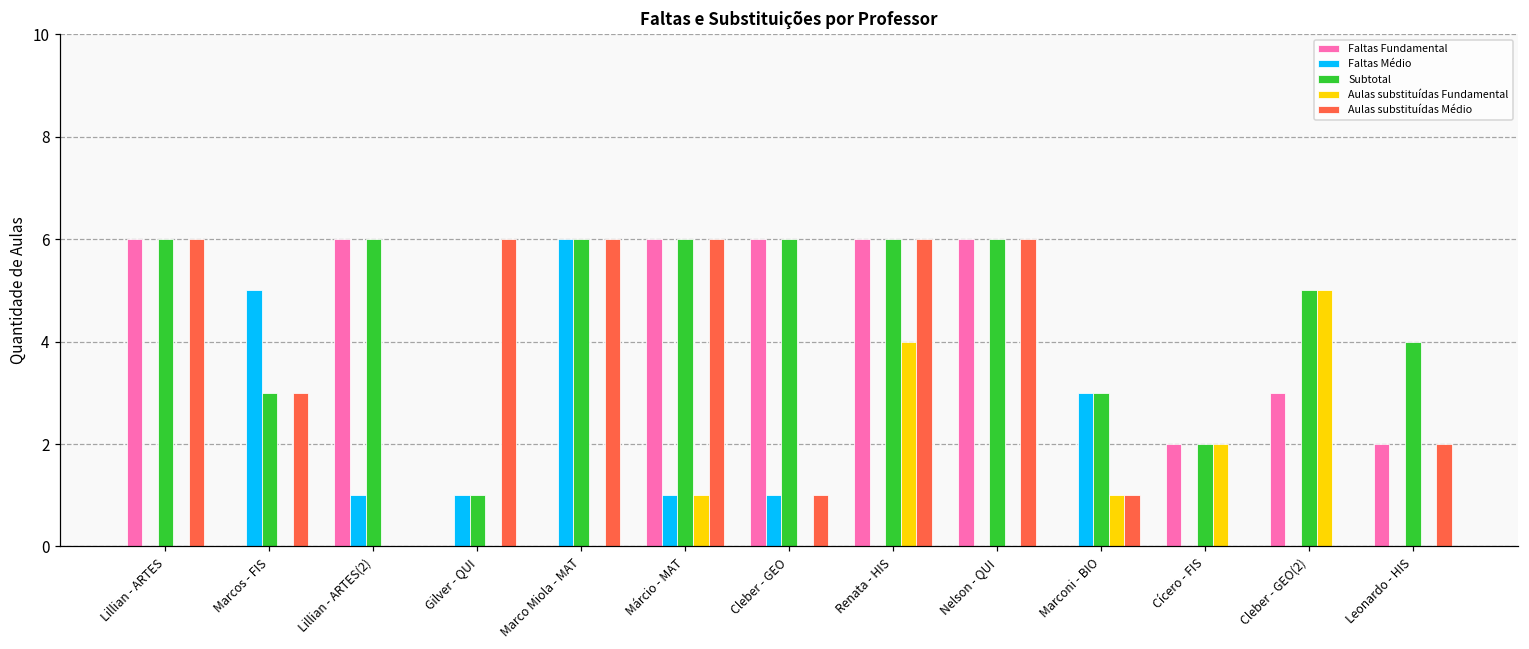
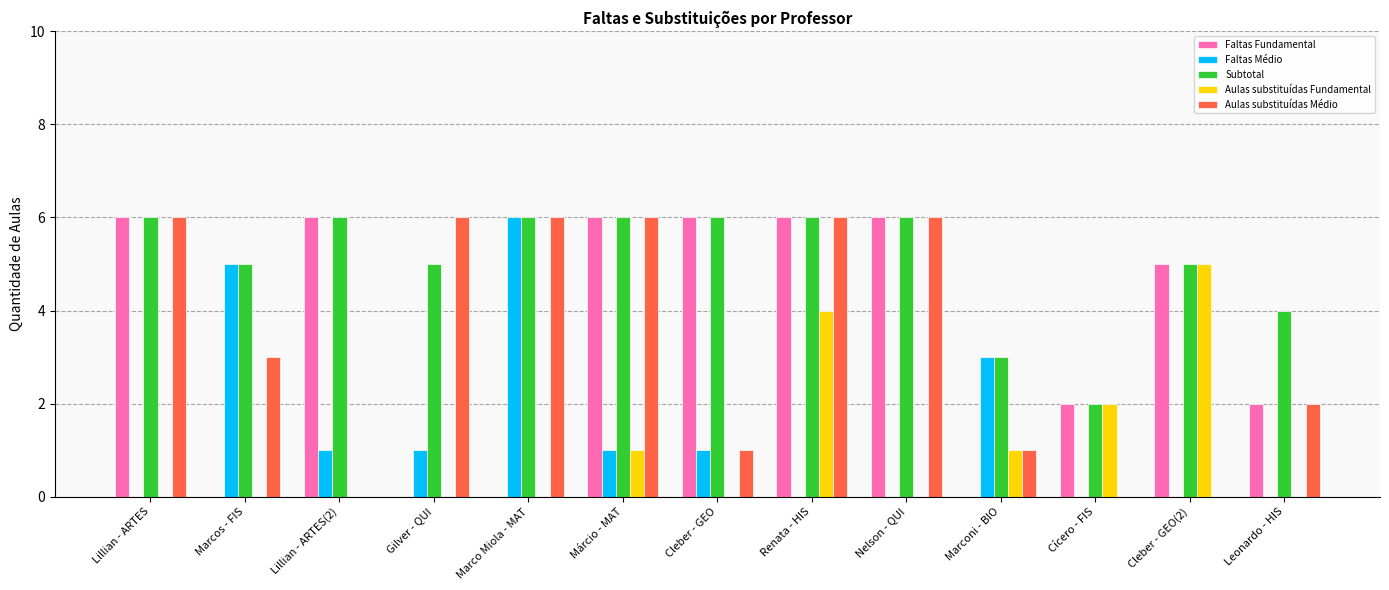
  {
    "Faltas Fundamental": {
      "Lillian - ARTES": 6,
      "Marcos - FIS": 0,
      "Lillian - ARTES(2)": 6,
      "Gilver - QUI": 0,
      "Marco Miola - MAT": 0,
      "Márcio - MAT": 6,
      "Cleber - GEO": 6,
      "Renata - HIS": 6,
      "Nelson - QUI": 6,
      "Marconi - BIO": 0,
      "Cícero - FIS": 2,
-     "Cleber - GEO(2)": 3,
+     "Cleber - GEO(2)": 5,
      "Leonardo - HIS": 2
    },
    "Faltas Médio": {
      "Lillian - ARTES": 0,
      "Marcos - FIS": 5,
      "Lillian - ARTES(2)": 1,
      "Gilver - QUI": 1,
      "Marco Miola - MAT": 6,
      "Márcio - MAT": 1,
      "Cleber - GEO": 1,
      "Renata - HIS": 0,
      "Nelson - QUI": 0,
      "Marconi - BIO": 3,
      "Cícero - FIS": 0,
      "Cleber - GEO(2)": 0,
      "Leonardo - HIS": 0
    },
    "Subtotal": {
      "Lillian - ARTES": 6,
-     "Marcos - FIS": 3,
+     "Marcos - FIS": 5,
      "Lillian - ARTES(2)": 6,
-     "Gilver - QUI": 1,
+     "Gilver - QUI": 5,
      "Marco Miola - MAT": 6,
      "Márcio - MAT": 6,
      "Cleber - GEO": 6,
      "Renata - HIS": 6,
      "Nelson - QUI": 6,
      "Marconi - BIO": 3,
      "Cícero - FIS": 2,
      "Cleber - GEO(2)": 5,
      "Leonardo - HIS": 4
    },
    "Aulas substituídas Fundamental": {
      "Lillian - ARTES": 0,
      "Marcos - FIS": 0,
      "Lillian - ARTES(2)": 0,
      "Gilver - QUI": 0,
      "Marco Miola - MAT": 0,
      "Márcio - MAT": 1,
      "Cleber - GEO": 0,
      "Renata - HIS": 4,
      "Nelson - QUI": 0,
      "Marconi - BIO": 1,
      "Cícero - FIS": 2,
      "Cleber - GEO(2)": 5,
      "Leonardo - HIS": 0
    },
    "Aulas substituídas Médio": {
      "Lillian - ARTES": 6,
      "Marcos - FIS": 3,
      "Lillian - ARTES(2)": 0,
      "Gilver - QUI": 6,
      "Marco Miola - MAT": 6,
      "Márcio - MAT": 6,
      "Cleber - GEO": 1,
      "Renata - HIS": 6,
      "Nelson - QUI": 6,
      "Marconi - BIO": 1,
      "Cícero - FIS": 0,
      "Cleber - GEO(2)": 0,
      "Leonardo - HIS": 2
    }
  }
